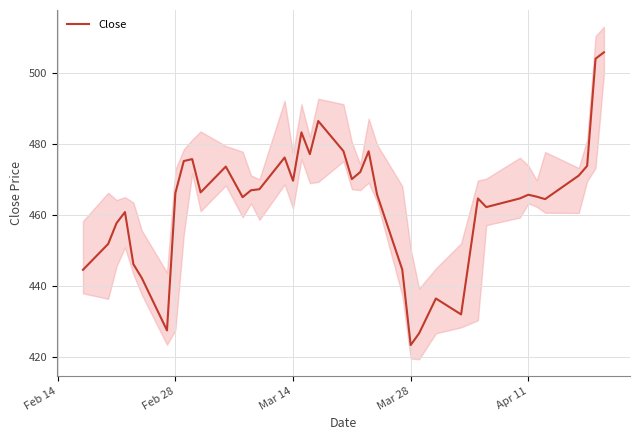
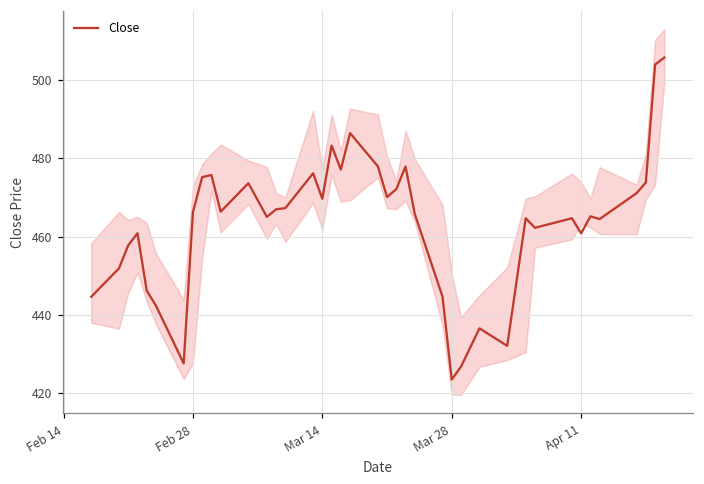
  {
    "Close": {
      "Feb 28": 466,
      "Mar 14": 470,
      "Mar 28": 423,
-     "Apr 11": 466
+     "Apr 11": 461
    }
  }
